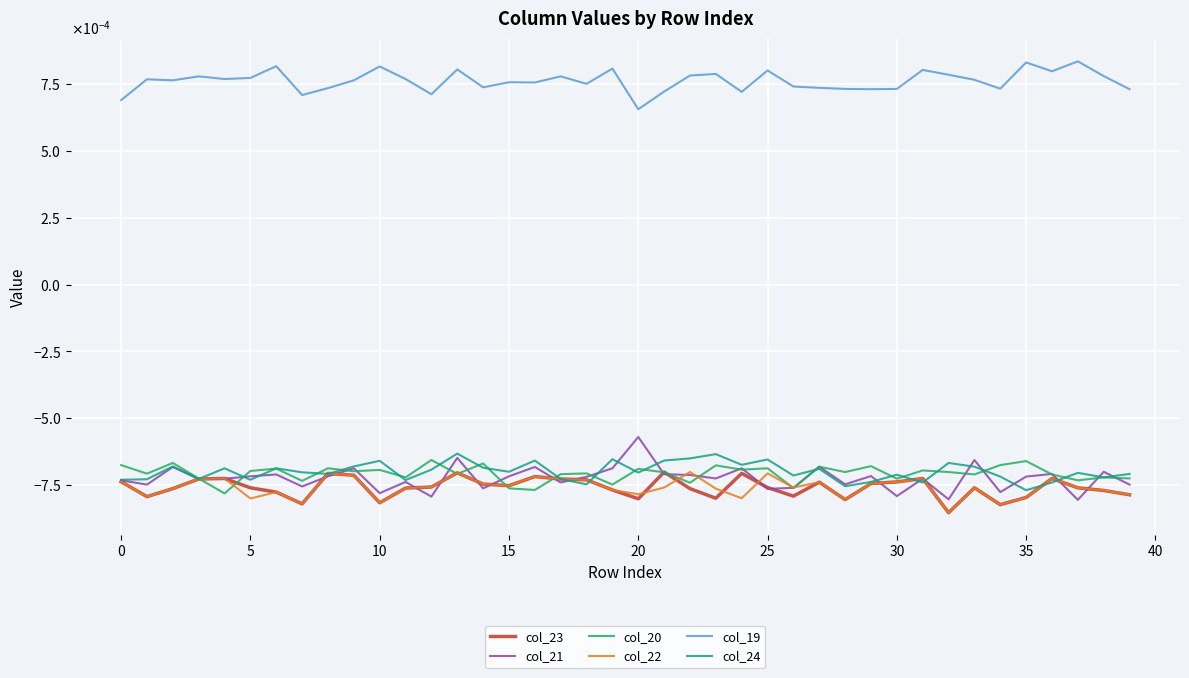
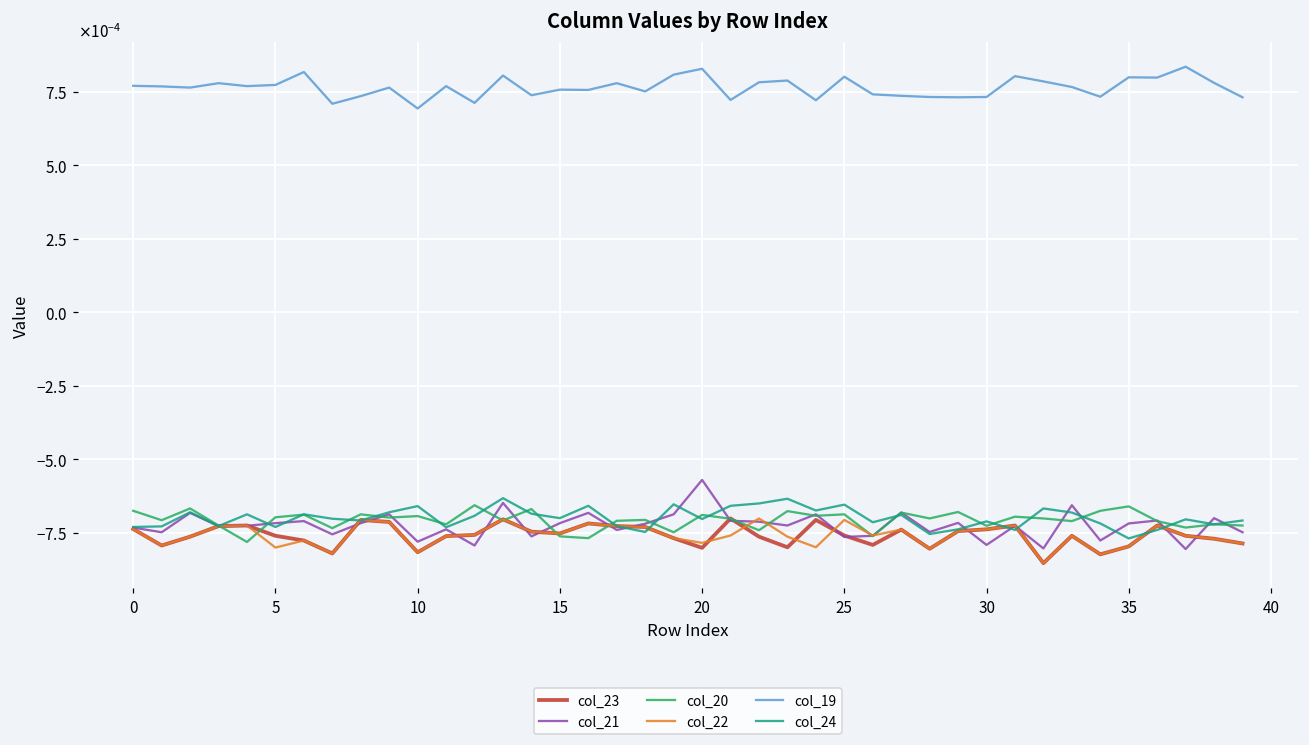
  {
    "col_23": {
      "5": -0.00076,
      "20": -0.00080
    },
    "col_21": {
      "5": -0.00072,
      "10": -0.00078,
      "15": -0.00072,
      "20": -0.00057,
      "30": -0.00079,
      "35": -0.00072
    },
    "col_22": {
      "5": -0.00080,
      "20": -0.00078,
      "25": -0.00071
    },
    "col_19": {
-     "0": 0.00069,
+     "0": 0.00077,
      "5": 0.00077,
-     "10": 0.00082,
+     "10": 0.00069,
      "15": 0.00076,
-     "20": 0.00066,
+     "20": 0.00083,
      "25": 0.00080,
      "30": 0.00073,
-     "35": 0.00083
+     "35": 0.00080
    }
  }
